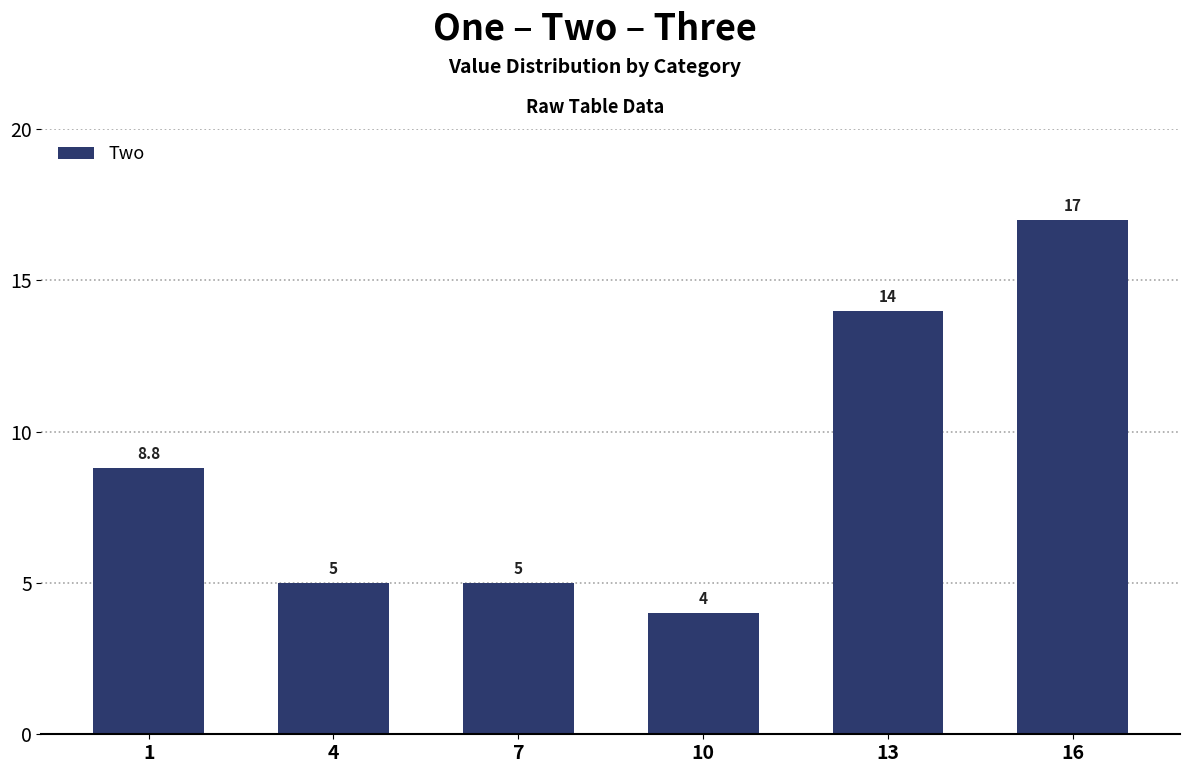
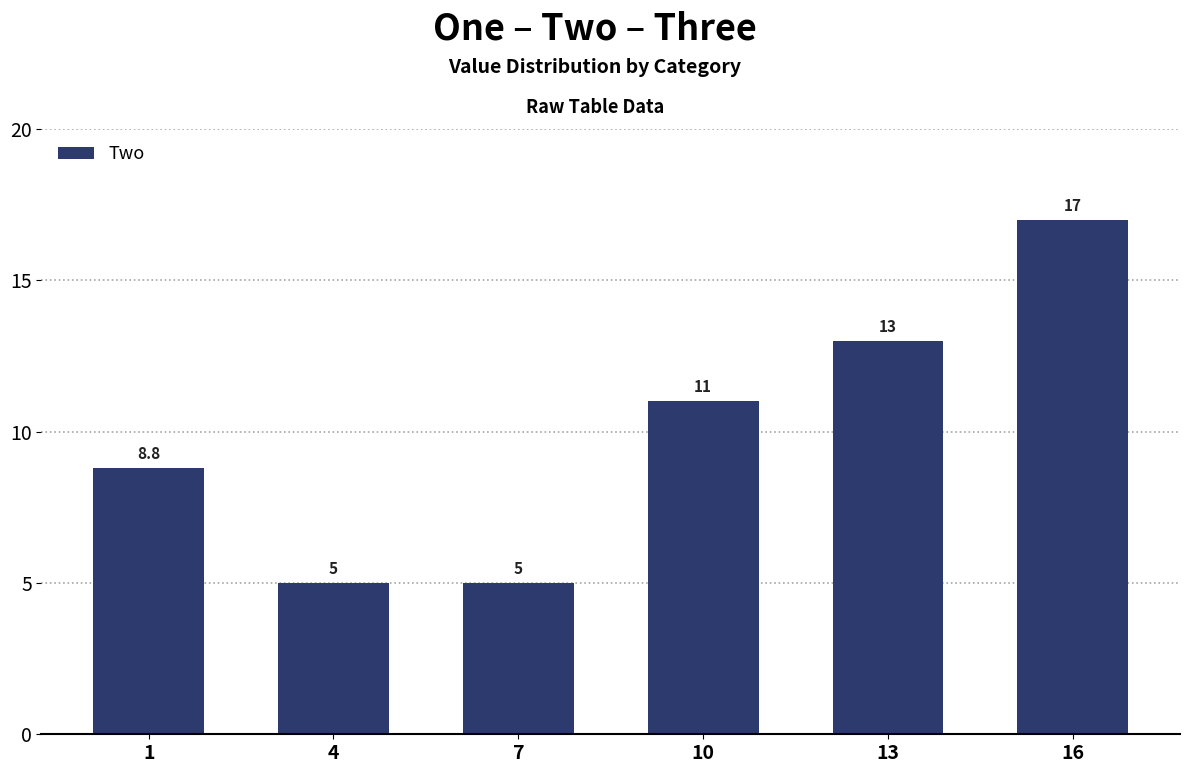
  {
    "1": 8.8,
    "4": 5,
    "7": 5,
-   "10": 4,
-   "13": 14,
+   "10": 11,
+   "13": 13,
    "16": 17
  }
